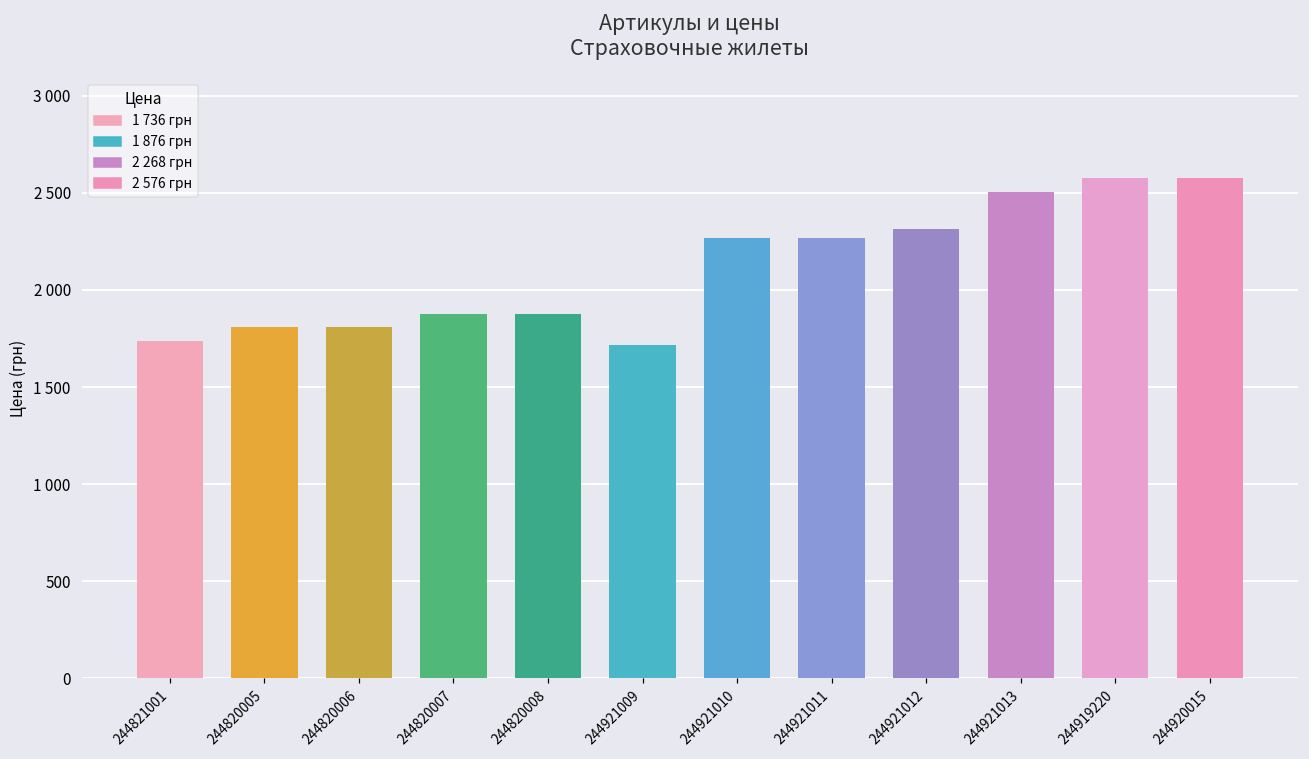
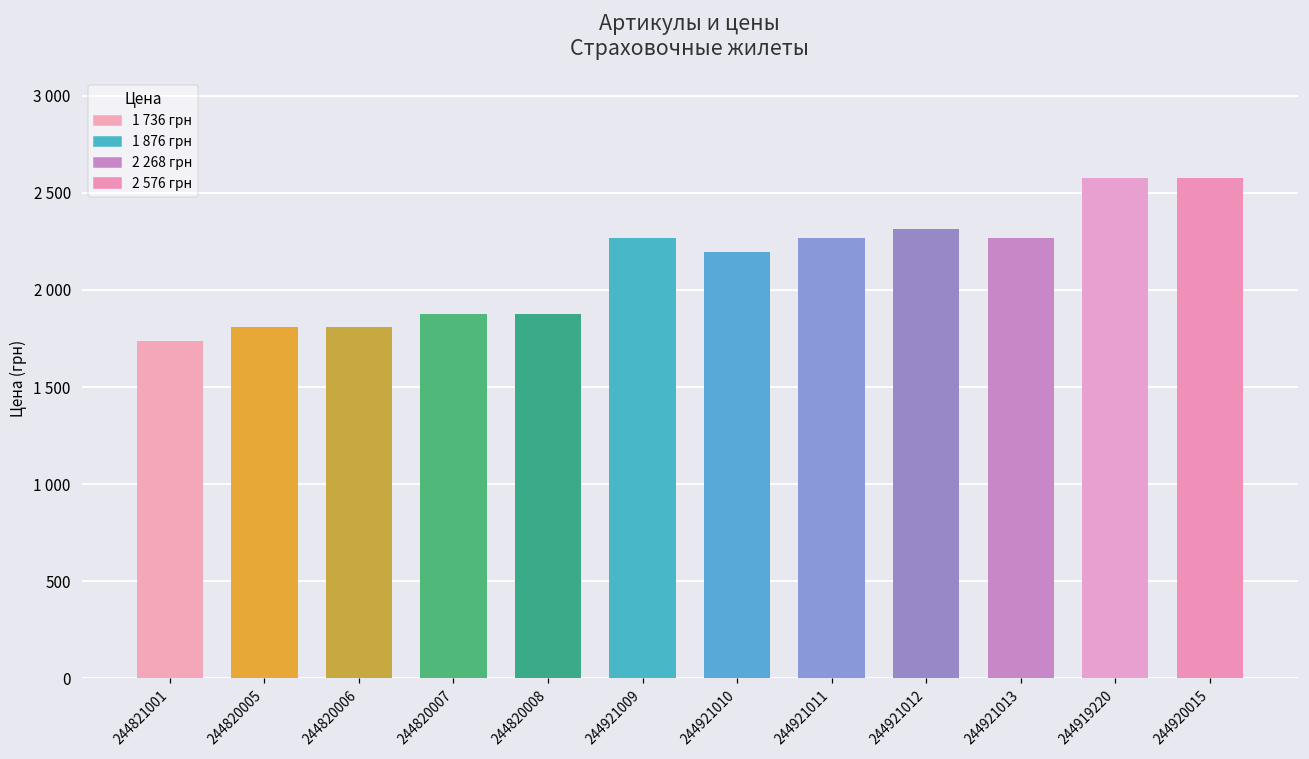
  {
    "244821001": 1740,
    "244820005": 1810,
    "244820006": 1810,
    "244820007": 1880,
    "244820008": 1880,
-   "244921009": 1720,
-   "244921010": 2270,
+   "244921009": 2270,
+   "244921010": 2200,
    "244921011": 2270,
    "244921012": 2320,
-   "244921013": 2500,
+   "244921013": 2270,
    "244919220": 2580,
    "244920015": 2580
  }
